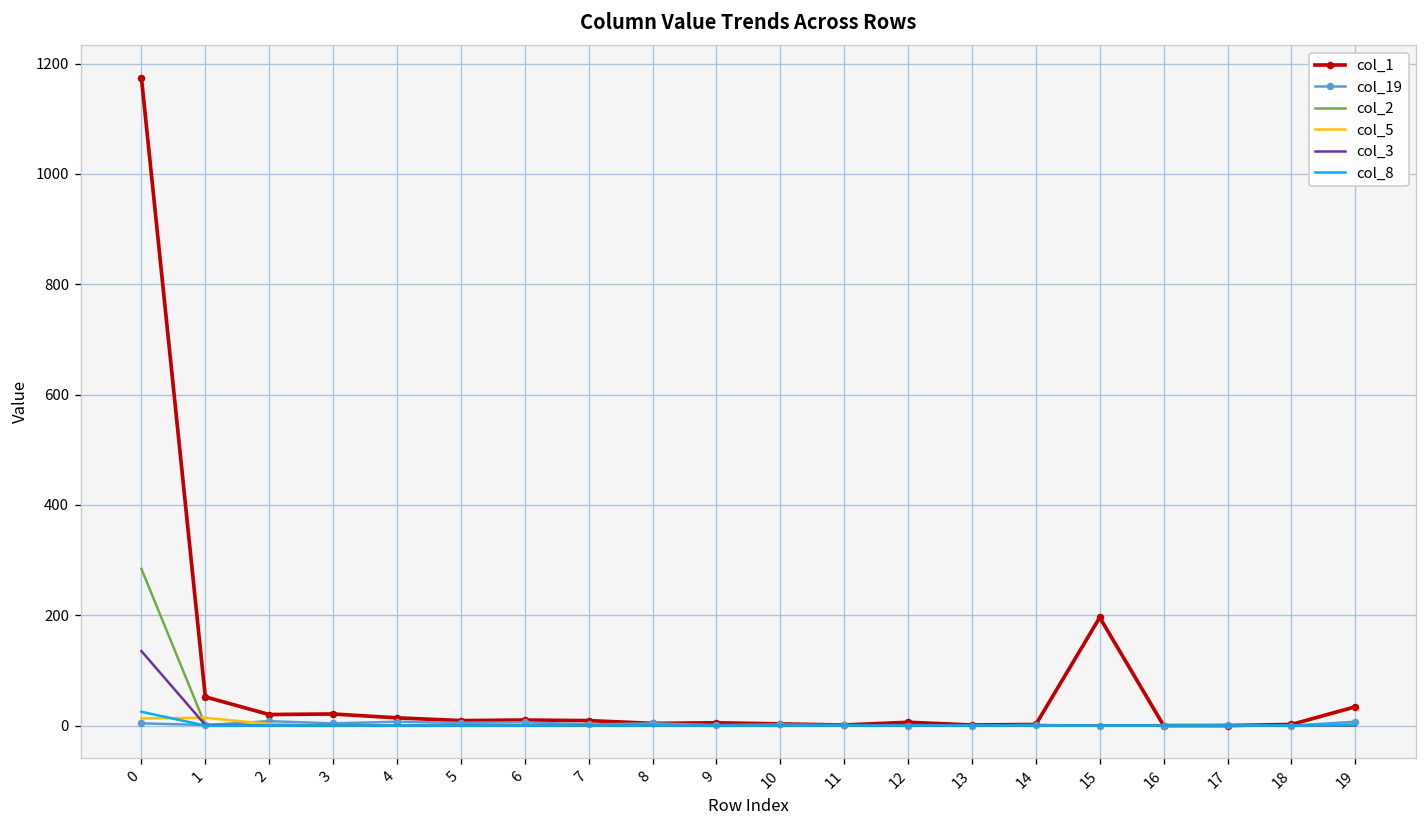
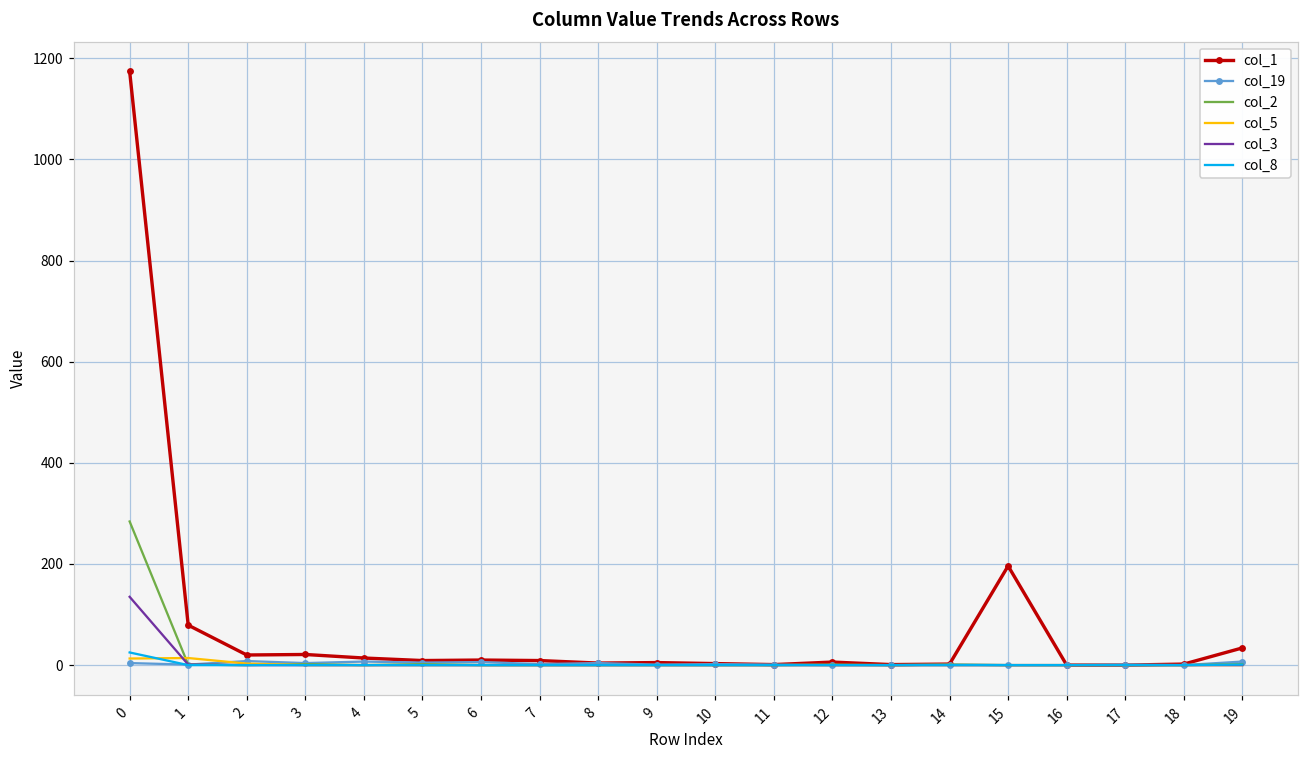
  {
    "col_1": {
      "0": 1170,
-     "1": 50,
+     "1": 80,
      "2": 20,
      "3": 20,
      "4": 10,
      "7": 10,
      "15": 200,
      "19": 30
    },
    "col_19": {
      "0": 0,
      "4": 10
    },
    "col_2": {
      "0": 280
    },
    "col_5": {
      "0": 10,
      "1": 10
    },
    "col_3": {
      "0": 140
    },
    "col_8": {
      "0": 30
    }
  }
